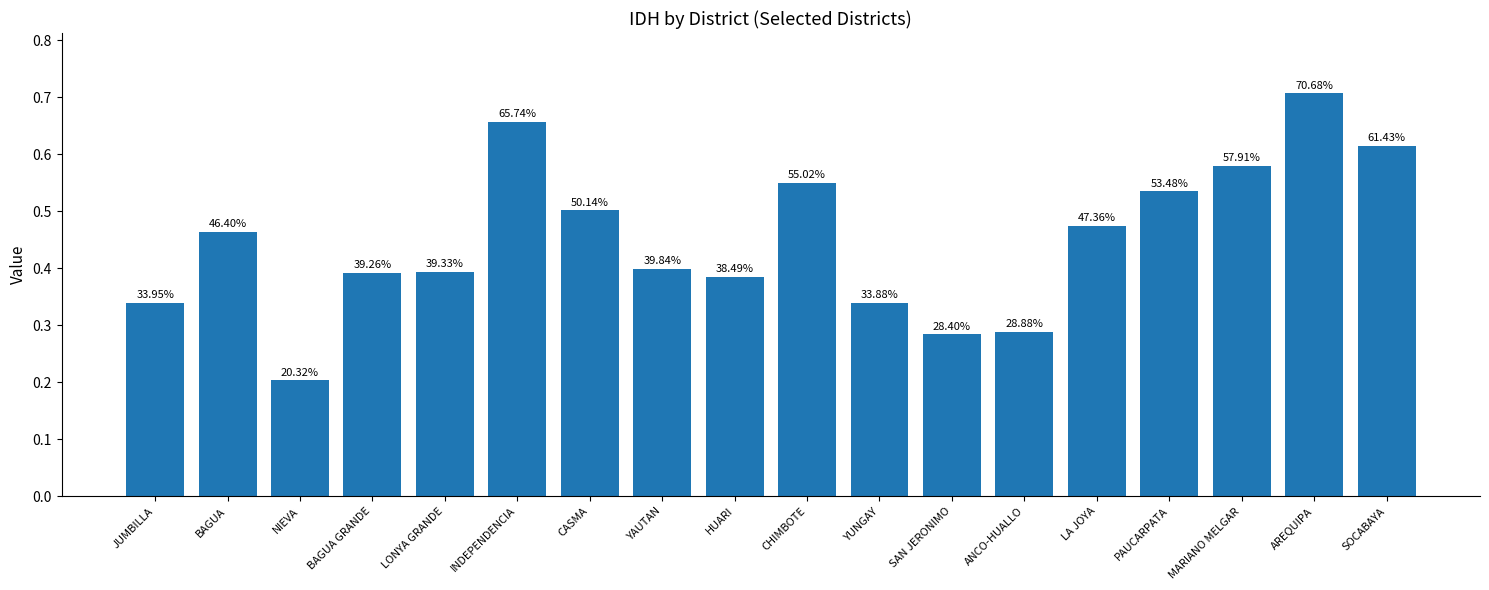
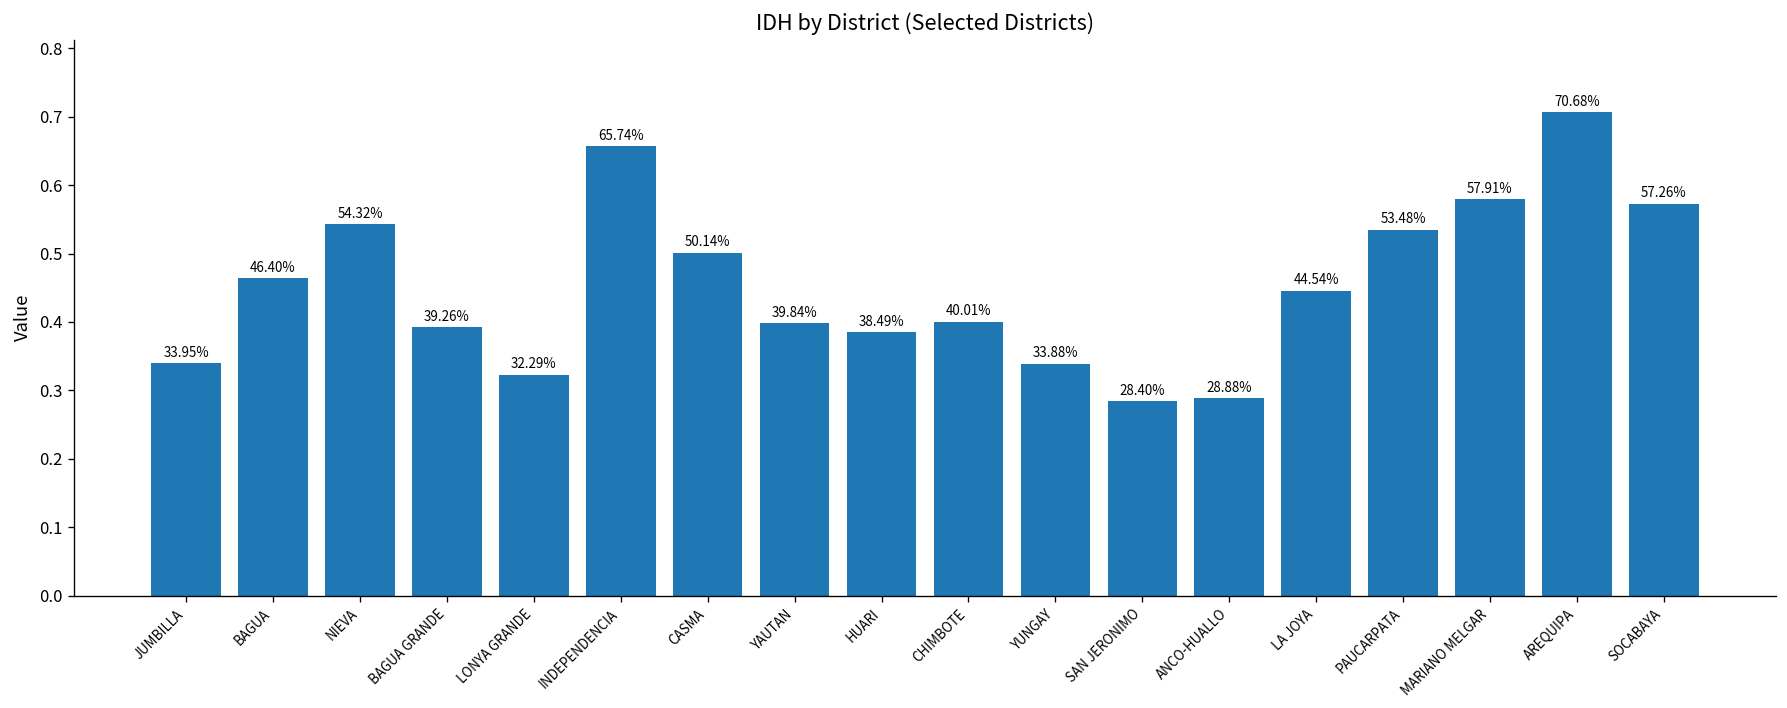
  {
    "JUMBILLA": "33.95%",
    "BAGUA": "46.40%",
-   "NIEVA": "20.32%",
+   "NIEVA": "54.32%",
    "BAGUA GRANDE": "39.26%",
-   "LONYA GRANDE": "39.33%",
+   "LONYA GRANDE": "32.29%",
    "INDEPENDENCIA": "65.74%",
    "CASMA": "50.14%",
    "YAUTAN": "39.84%",
    "HUARI": "38.49%",
-   "CHIMBOTE": "55.02%",
+   "CHIMBOTE": "40.01%",
    "YUNGAY": "33.88%",
    "SAN JERONIMO": "28.40%",
    "ANCO-HUALLO": "28.88%",
-   "LA JOYA": "47.36%",
+   "LA JOYA": "44.54%",
    "PAUCARPATA": "53.48%",
    "MARIANO MELGAR": "57.91%",
    "AREQUIPA": "70.68%",
-   "SOCABAYA": "61.43%"
+   "SOCABAYA": "57.26%"
  }
